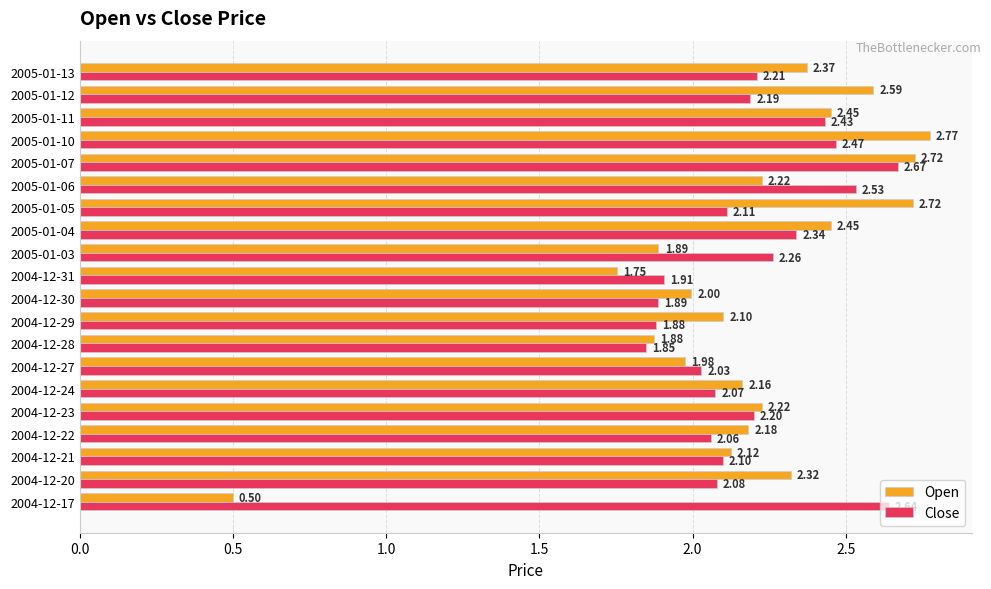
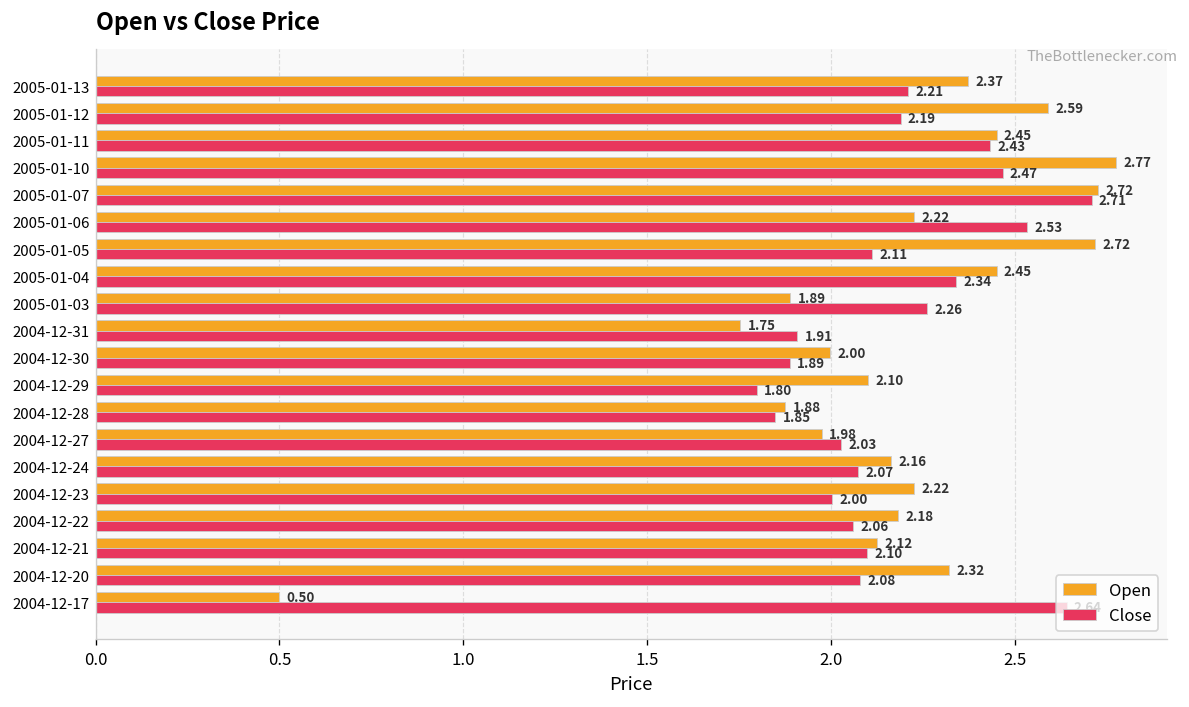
  {
    "Open": {
      "2005-01-13": 2.37,
      "2005-01-12": 2.59,
      "2005-01-10": 2.77,
      "2005-01-07": 2.72,
      "2005-01-06": 2.22,
      "2005-01-05": 2.72,
      "2005-01-04": 2.45,
      "2005-01-03": 1.89,
      "2004-12-31": 1.75,
      "2004-12-30": 2.00,
      "2004-12-29": 2.10,
      "2004-12-27": 1.98,
      "2004-12-24": 2.16,
      "2004-12-22": 2.18,
      "2004-12-20": 2.32,
      "2004-12-17": 0.50
    },
    "Close": {
      "2005-01-13": 2.21,
      "2005-01-12": 2.19,
      "2005-01-10": 2.47,
-     "2005-01-07": 2.67,
+     "2005-01-07": 2.71,
      "2005-01-06": 2.53,
      "2005-01-05": 2.11,
      "2005-01-04": 2.34,
      "2005-01-03": 2.26,
      "2004-12-31": 1.91,
      "2004-12-30": 1.89,
-     "2004-12-29": 1.88,
+     "2004-12-29": 1.80,
      "2004-12-27": 2.03,
      "2004-12-24": 2.07,
-     "2004-12-23": 2.20,
+     "2004-12-23": 2.00,
      "2004-12-22": 2.06,
      "2004-12-20": 2.08
    }
  }
